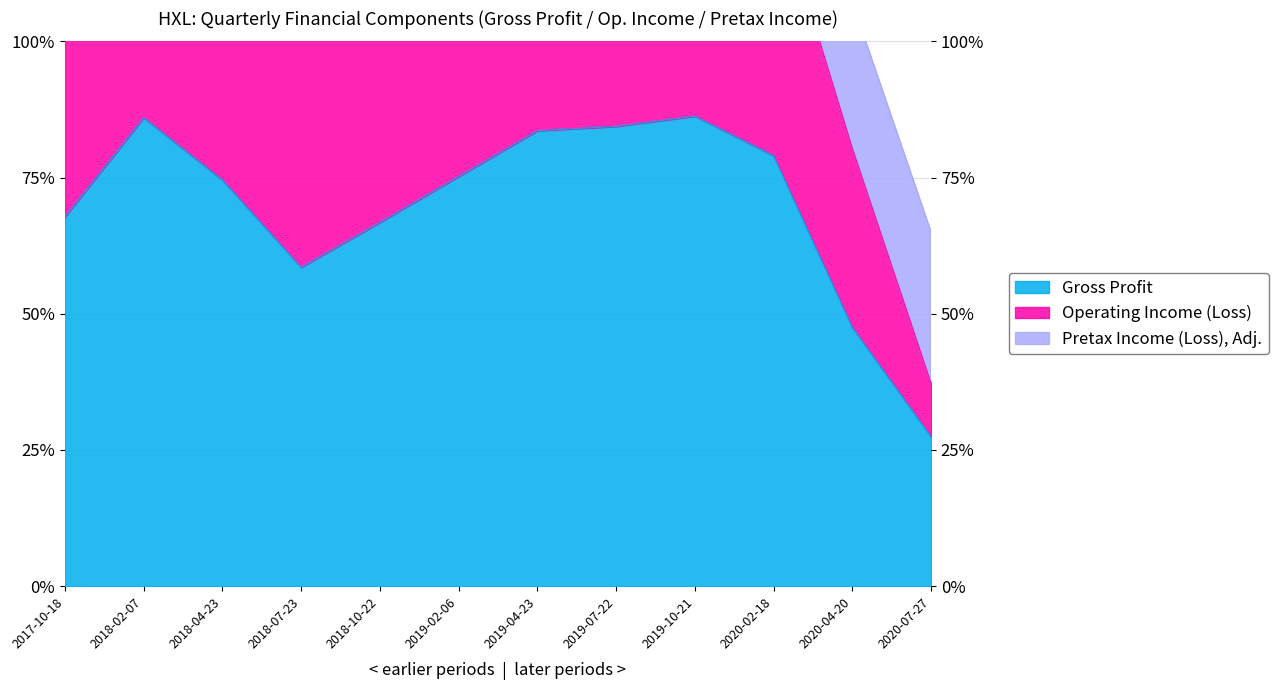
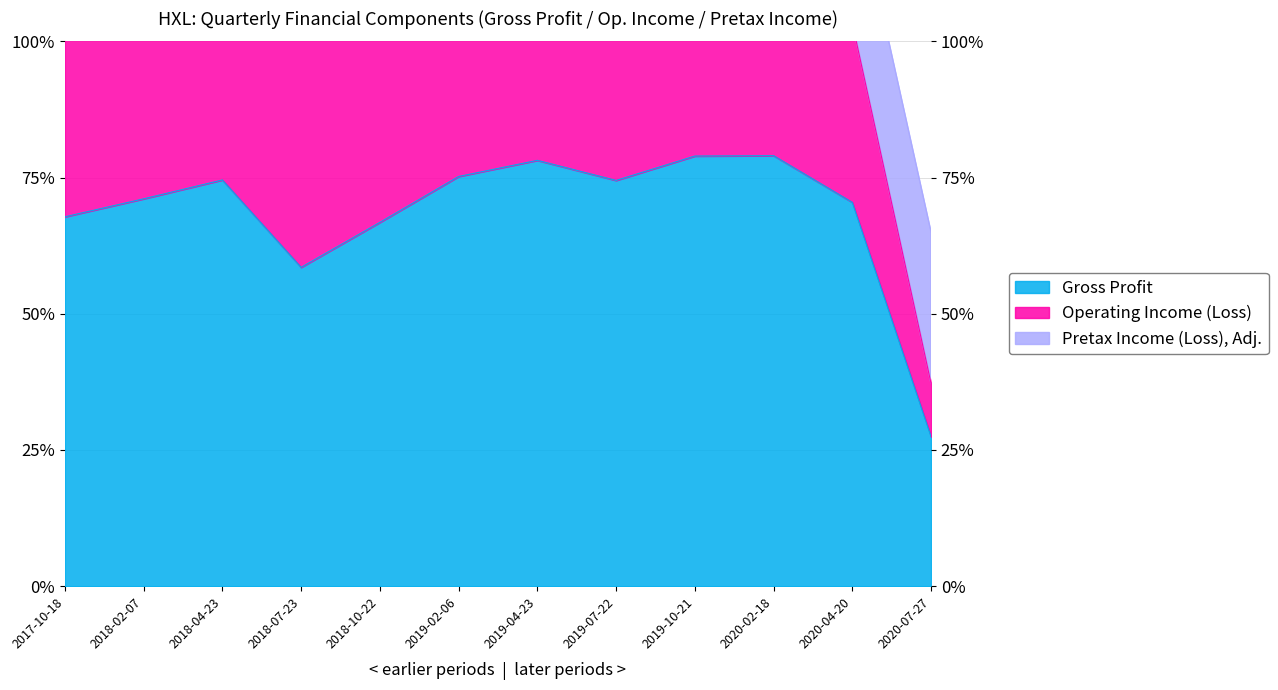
  {
    "Gross Profit": {
      "2017-10-18": "68%",
-     "2018-02-07": "86%",
+     "2018-02-07": "71%",
      "2018-04-23": "75%",
      "2018-07-23": "59%",
      "2018-10-22": "67%",
      "2019-02-06": "75%",
-     "2019-04-23": "84%",
-     "2019-07-22": "84%",
-     "2019-10-21": "86%",
+     "2019-04-23": "78%",
+     "2019-07-22": "74%",
+     "2019-10-21": "79%",
      "2020-02-18": "79%",
-     "2020-04-20": "47%",
+     "2020-04-20": "70%",
      "2020-07-27": "27%"
    },
    "Operating Income (Loss)": {
      "2020-07-27": "10%"
    },
    "Pretax Income (Loss), Adj.": {
      "2020-07-27": "28%"
    }
  }
